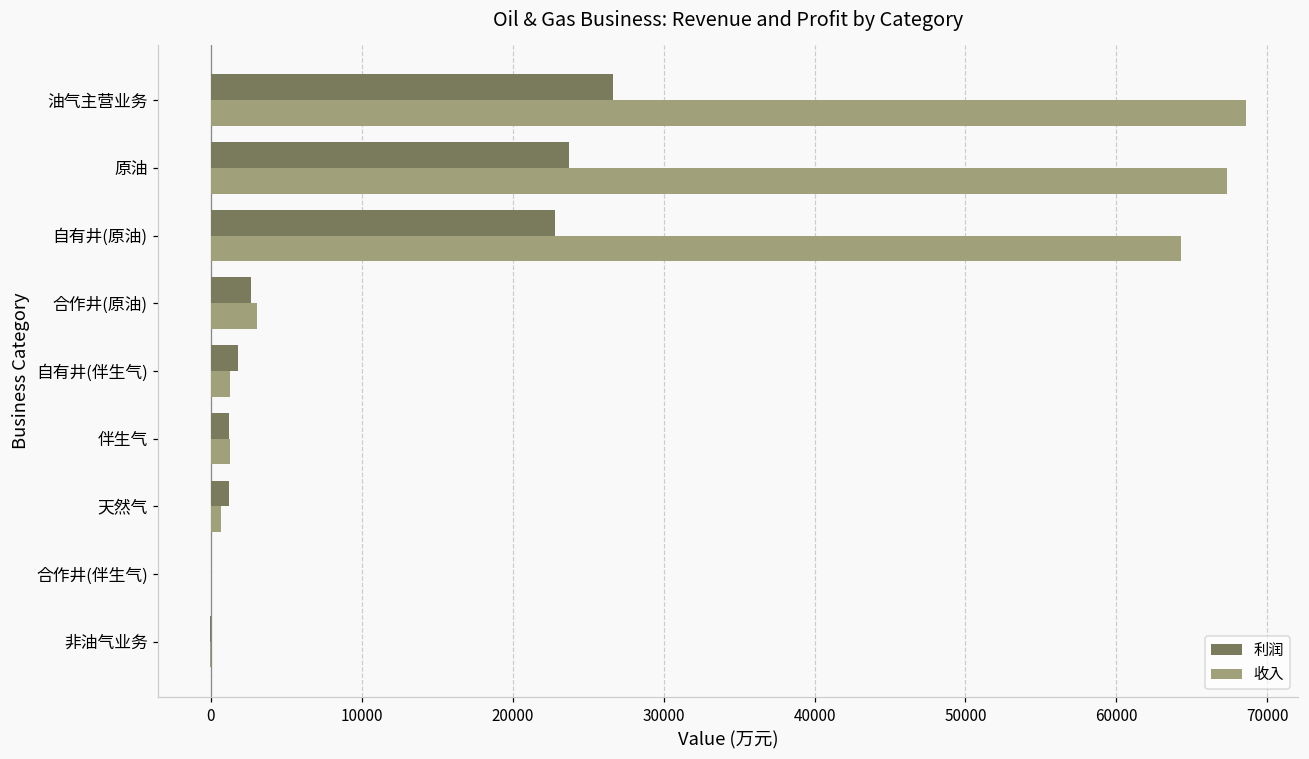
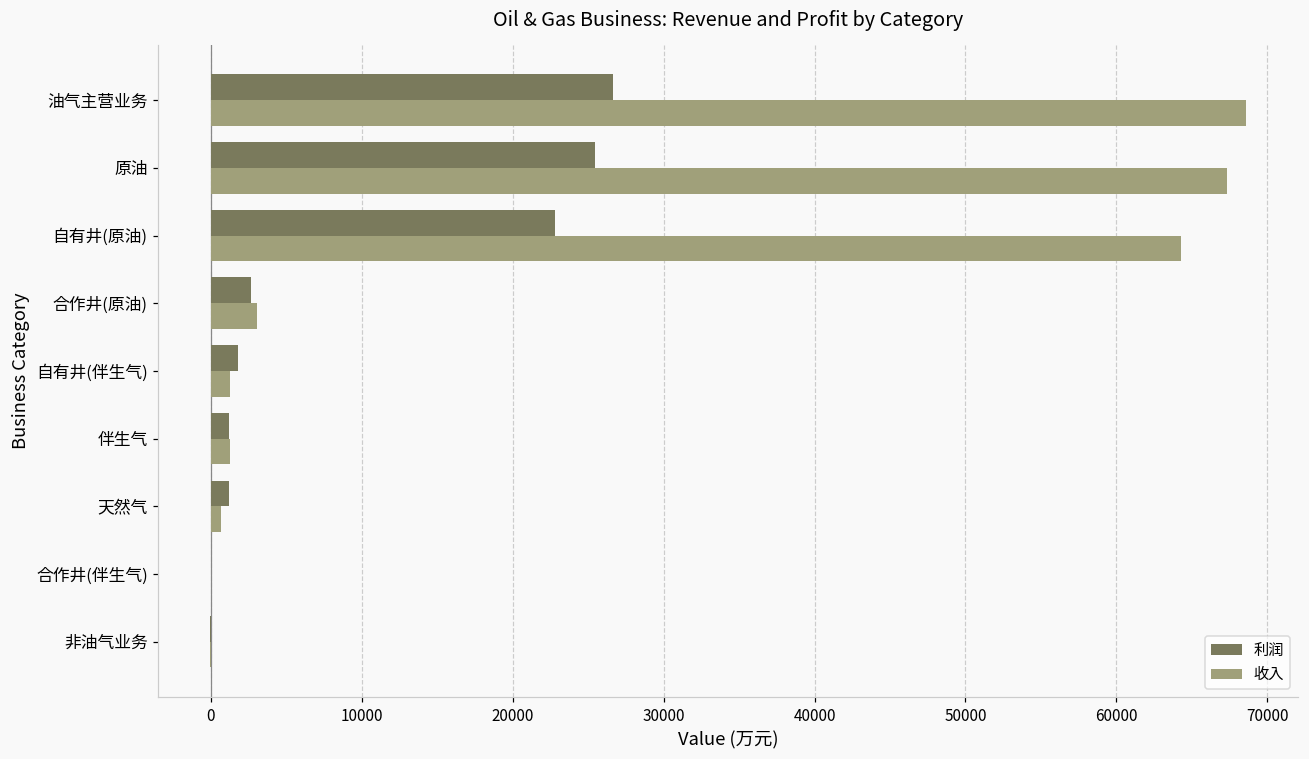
  {
    "利润": {
      "油气主营业务": 26600,
-     "原油": 23700,
+     "原油": 25400,
      "自有井(原油)": 22800,
      "合作井(原油)": 2600,
      "自有井(伴生气)": 1800,
      "伴生气": 1200,
      "天然气": 1200
    },
    "收入": {
      "油气主营业务": 68600,
      "原油": 67300,
      "自有井(原油)": 64300,
      "合作井(原油)": 3100,
      "自有井(伴生气)": 1200,
      "伴生气": 1300,
      "天然气": 700
    }
  }
